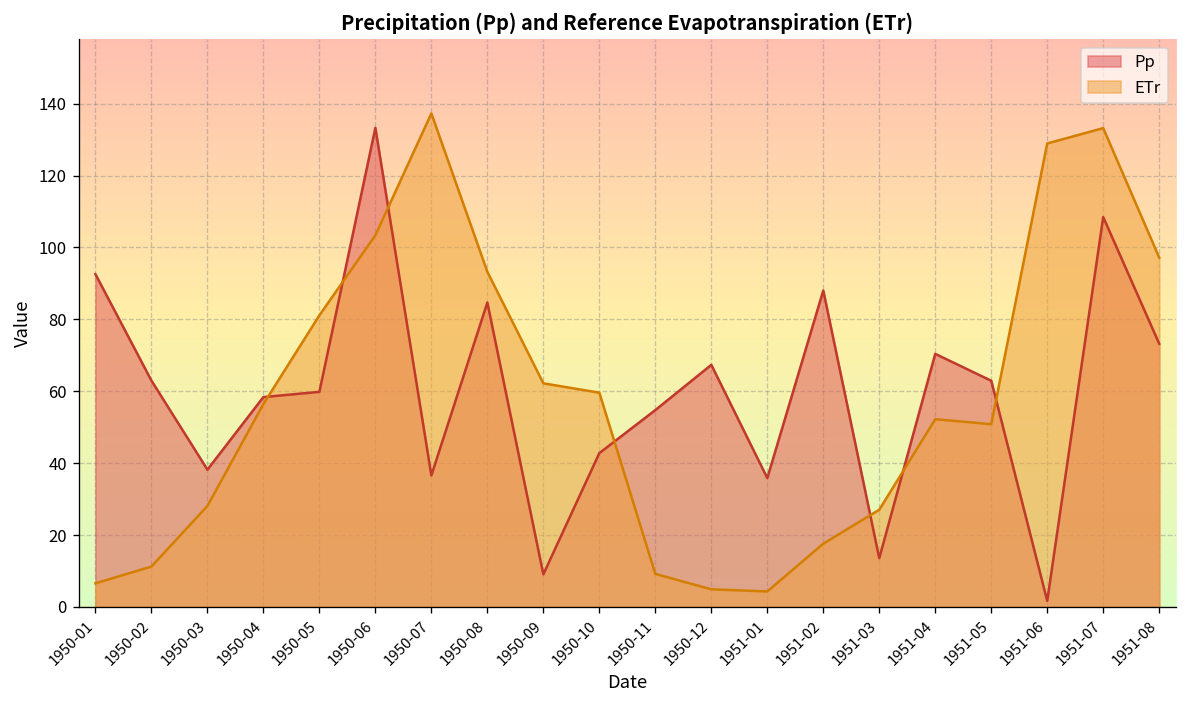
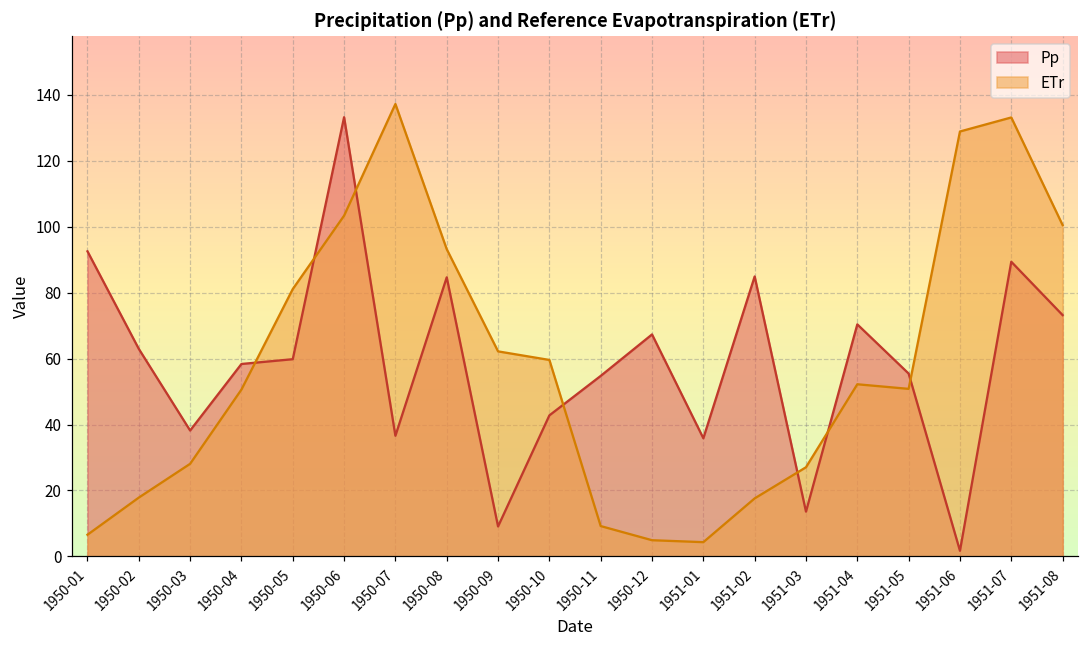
  {
    "Pp": {
      "1950-01": 93,
      "1950-02": 63,
      "1950-03": 38,
      "1950-04": 58,
      "1950-05": 60,
      "1950-06": 133,
      "1950-07": 37,
      "1950-08": 85,
      "1950-09": 9,
      "1950-10": 43,
      "1950-11": 55,
      "1950-12": 67,
      "1951-01": 36,
-     "1951-02": 88,
+     "1951-02": 85,
      "1951-03": 14,
      "1951-04": 70,
-     "1951-05": 63,
+     "1951-05": 55,
      "1951-06": 2,
-     "1951-07": 108,
+     "1951-07": 89,
      "1951-08": 73
    },
    "ETr": {
      "1950-01": 7,
-     "1950-02": 11,
+     "1950-02": 18,
      "1950-03": 28,
-     "1950-04": 56,
+     "1950-04": 51,
      "1950-05": 81,
      "1950-06": 103,
      "1950-07": 137,
      "1950-08": 93,
      "1950-09": 62,
      "1950-10": 60,
      "1950-11": 9,
      "1950-12": 5,
      "1951-01": 4,
      "1951-02": 18,
      "1951-03": 27,
      "1951-04": 52,
      "1951-05": 51,
      "1951-06": 129,
      "1951-07": 133,
-     "1951-08": 97
+     "1951-08": 101
    }
  }
